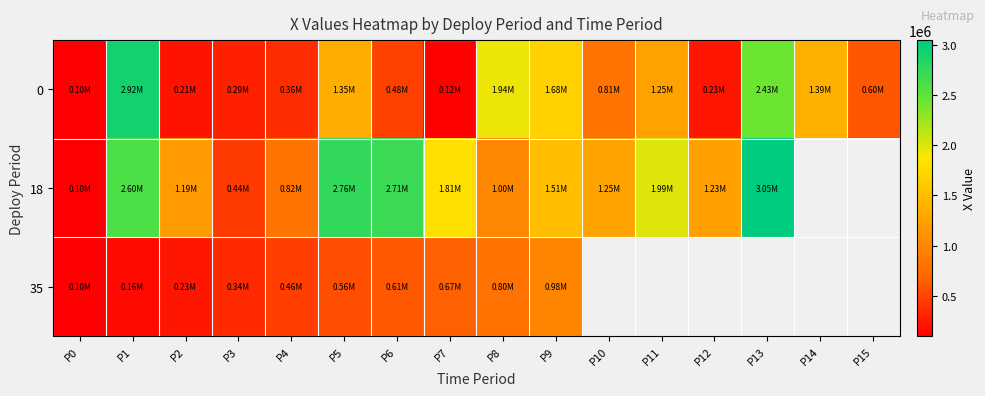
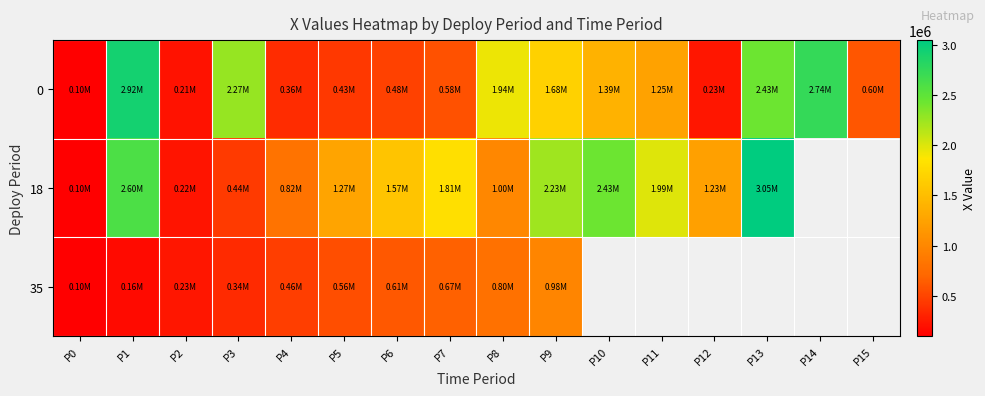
  {
    "0": {
      "P0": "0.10M",
      "P1": "2.92M",
      "P2": "0.21M",
-     "P3": "0.29M",
+     "P3": "2.27M",
      "P4": "0.36M",
-     "P5": "1.35M",
+     "P5": "0.43M",
      "P6": "0.48M",
-     "P7": "0.12M",
+     "P7": "0.58M",
      "P8": "1.94M",
      "P9": "1.68M",
-     "P10": "0.81M",
+     "P10": "1.39M",
      "P11": "1.25M",
      "P12": "0.23M",
      "P13": "2.43M",
-     "P14": "1.39M",
+     "P14": "2.74M",
      "P15": "0.60M"
    },
    "18": {
      "P0": "0.10M",
      "P1": "2.60M",
-     "P2": "1.19M",
+     "P2": "0.22M",
      "P3": "0.44M",
      "P4": "0.82M",
-     "P5": "2.76M",
-     "P6": "2.71M",
+     "P5": "1.27M",
+     "P6": "1.57M",
      "P7": "1.81M",
      "P8": "1.00M",
-     "P9": "1.51M",
-     "P10": "1.25M",
+     "P9": "2.23M",
+     "P10": "2.43M",
      "P11": "1.99M",
      "P12": "1.23M",
      "P13": "3.05M"
    },
    "35": {
      "P0": "0.10M",
      "P1": "0.16M",
      "P2": "0.23M",
      "P3": "0.34M",
      "P4": "0.46M",
      "P5": "0.56M",
      "P6": "0.61M",
      "P7": "0.67M",
      "P8": "0.80M",
      "P9": "0.98M"
    }
  }
